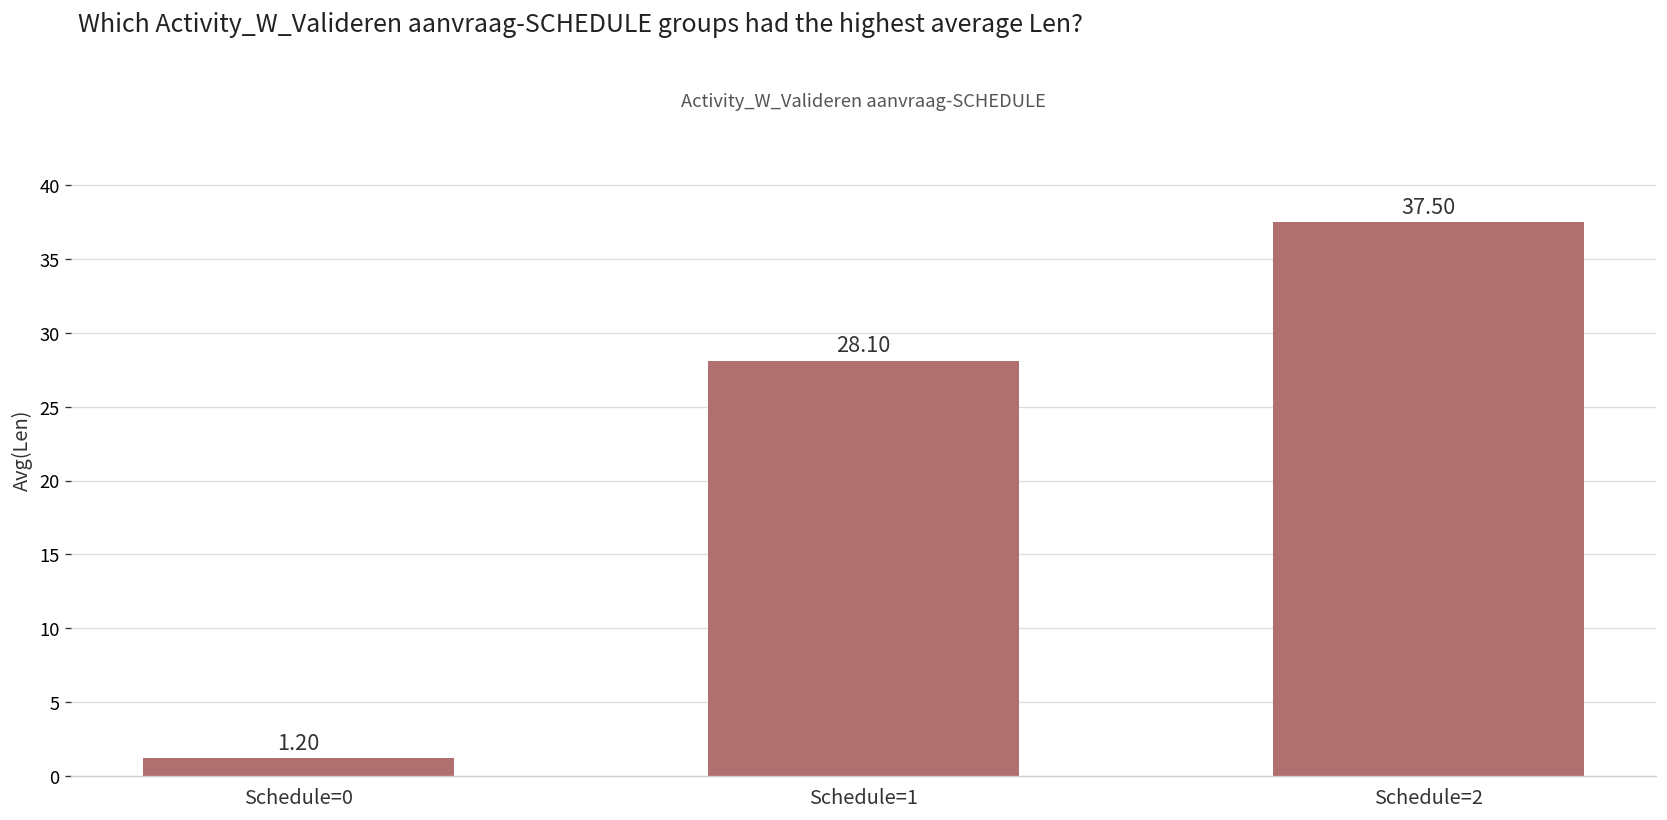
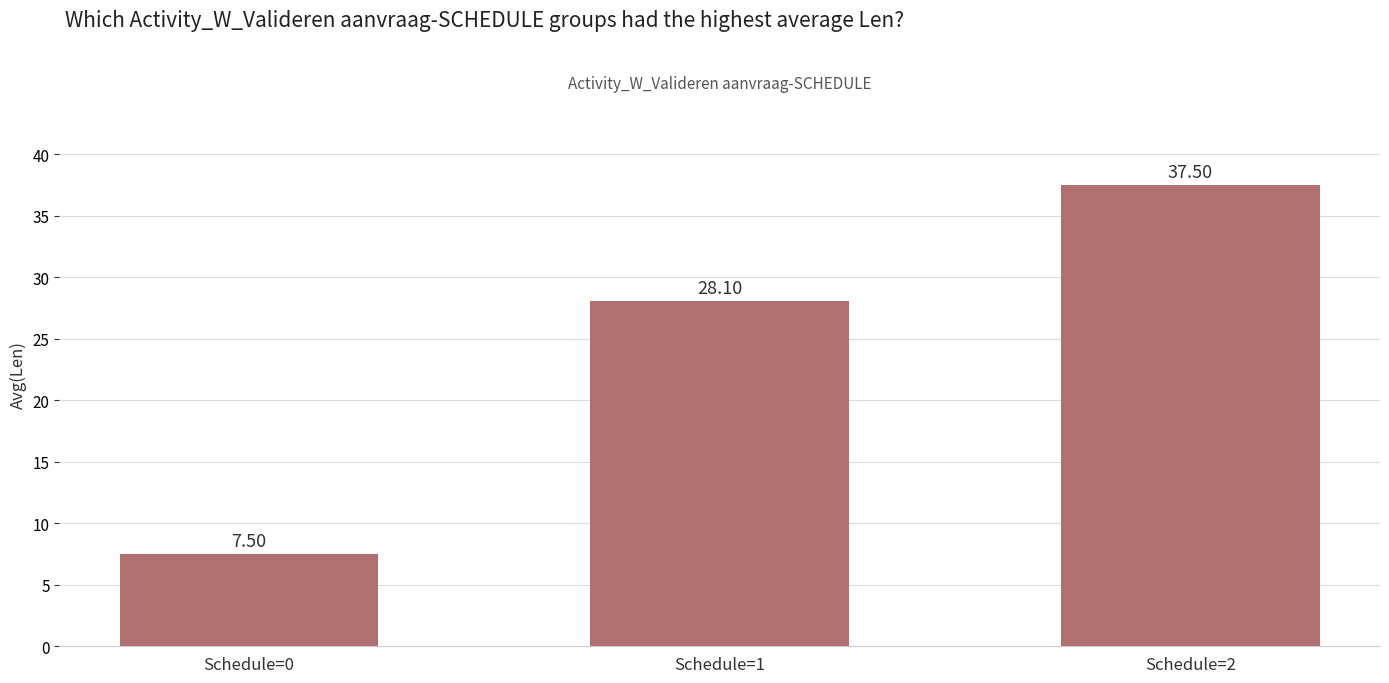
  {
-   "Schedule=0": 1.20,
+   "Schedule=0": 7.50,
    "Schedule=1": 28.10,
    "Schedule=2": 37.50
  }
